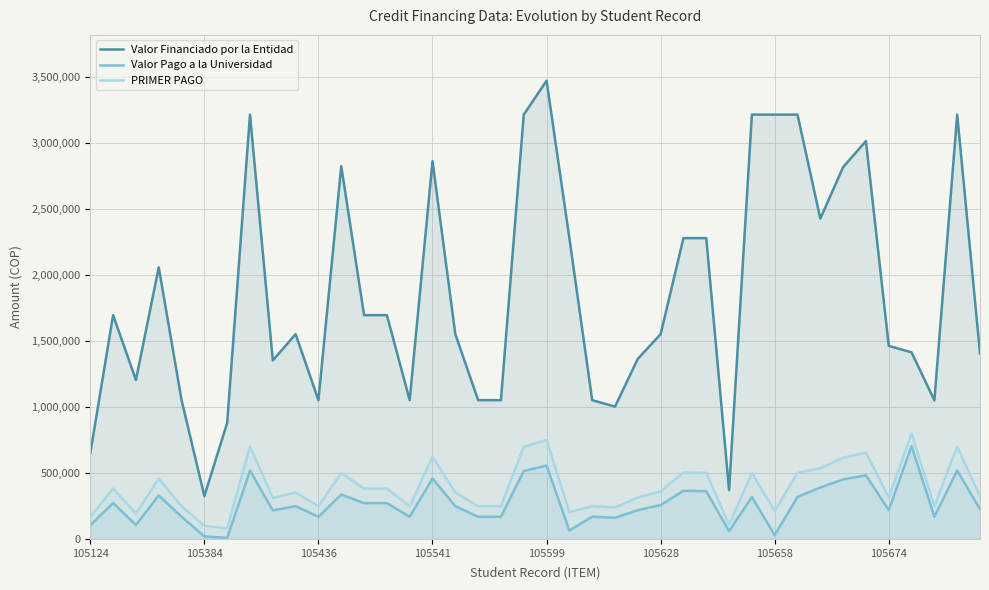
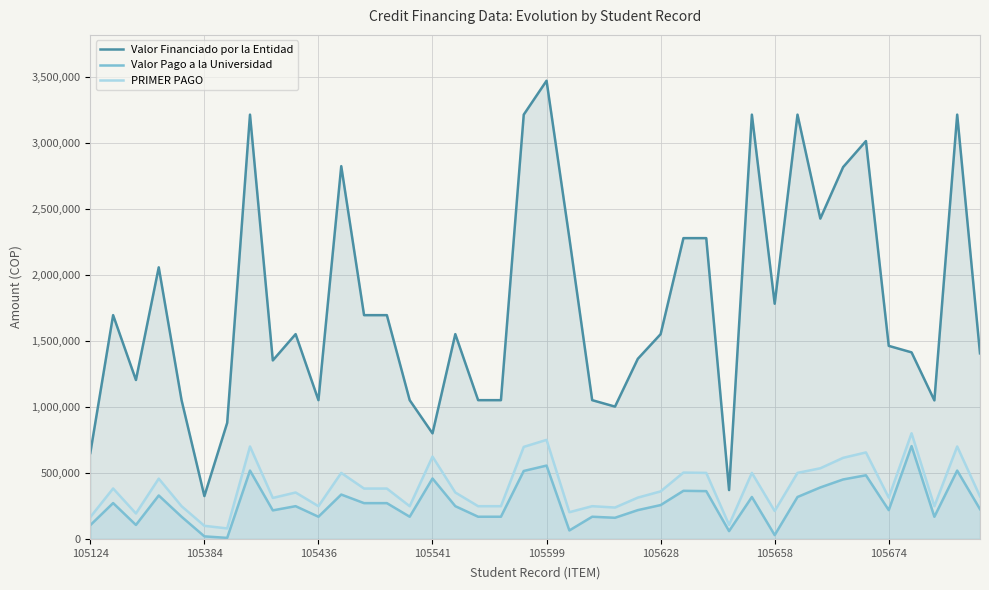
  {
    "Valor Financiado por la Entidad": {
      "105124": "650,000",
      "105384": "320,000",
      "105436": "1,050,000",
-     "105541": "2,860,000",
+     "105541": "800,000",
      "105599": "3,470,000",
      "105628": "1,550,000",
-     "105658": "3,210,000",
+     "105658": "1,780,000",
      "105674": "1,460,000"
    }
  }
